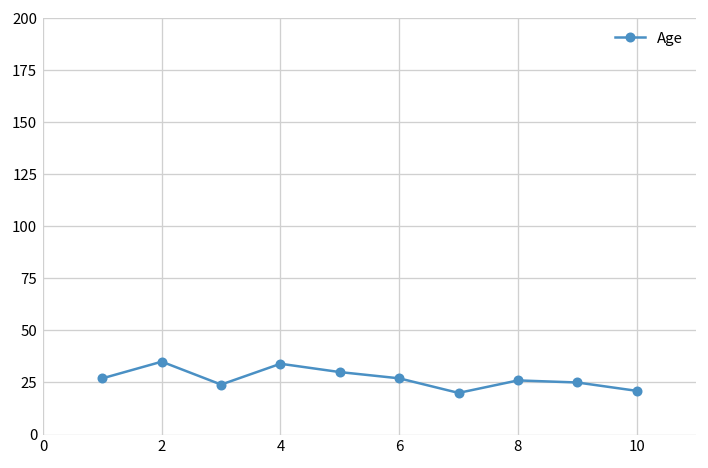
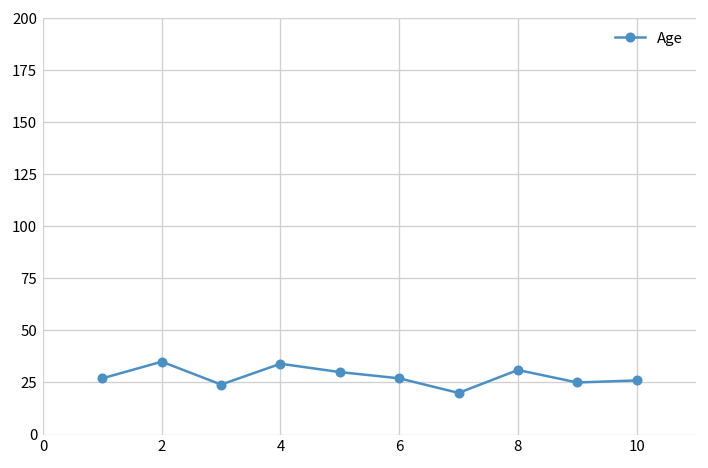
  {
    "2": 35,
    "4": 34,
    "6": 27,
-   "8": 26,
-   "10": 21
+   "8": 31,
+   "10": 26
  }
